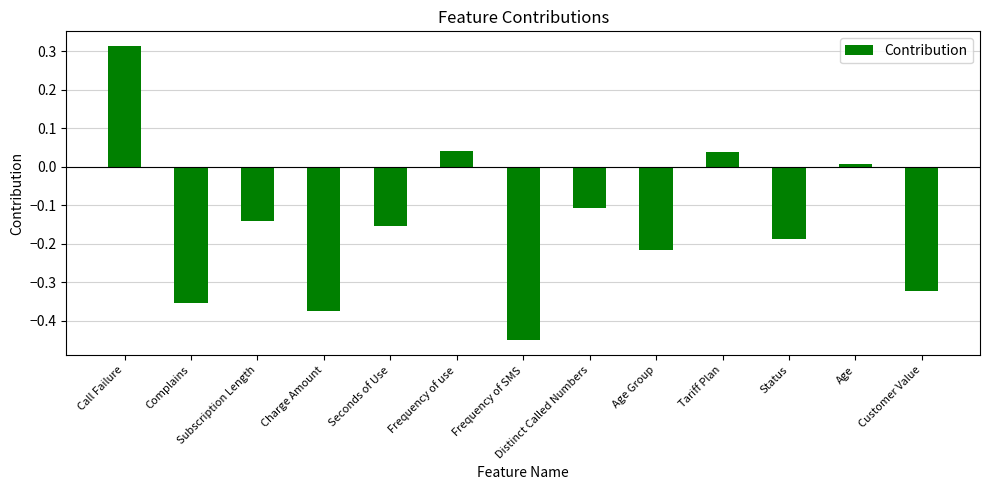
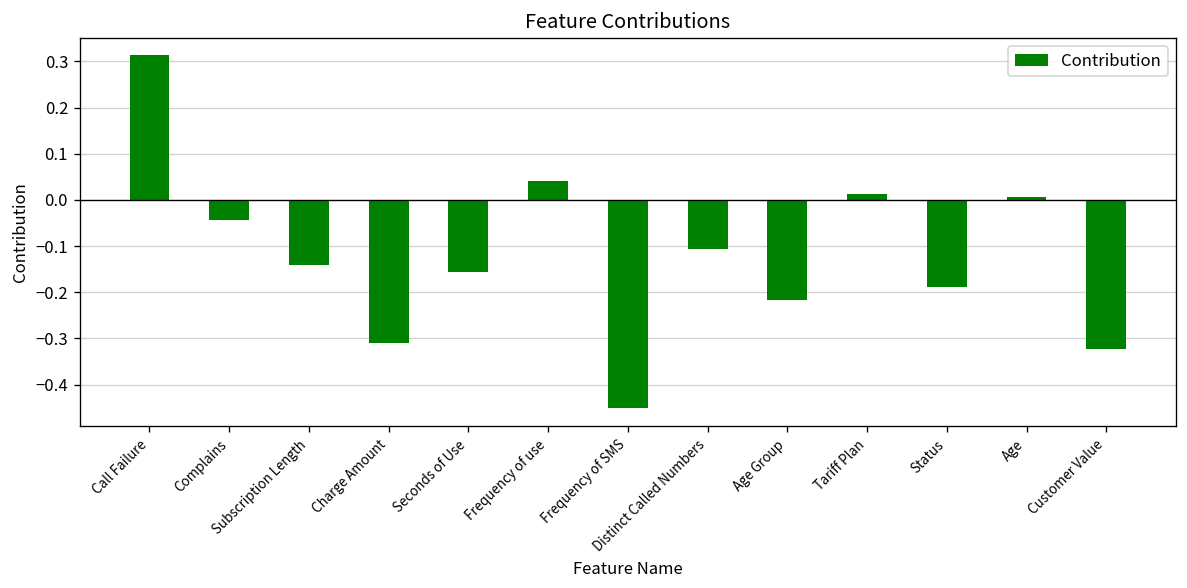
  {
    "Call Failure": 0.31,
-   "Complains": -0.35,
+   "Complains": -0.04,
    "Subscription Length": -0.14,
-   "Charge Amount": -0.38,
+   "Charge Amount": -0.31,
    "Seconds of Use": -0.16,
    "Frequency of use": 0.04,
    "Frequency of SMS": -0.45,
    "Distinct Called Numbers": -0.11,
    "Age Group": -0.22,
-   "Tariff Plan": 0.04,
+   "Tariff Plan": 0.01,
    "Status": -0.19,
    "Age": 0.01,
    "Customer Value": -0.32
  }
